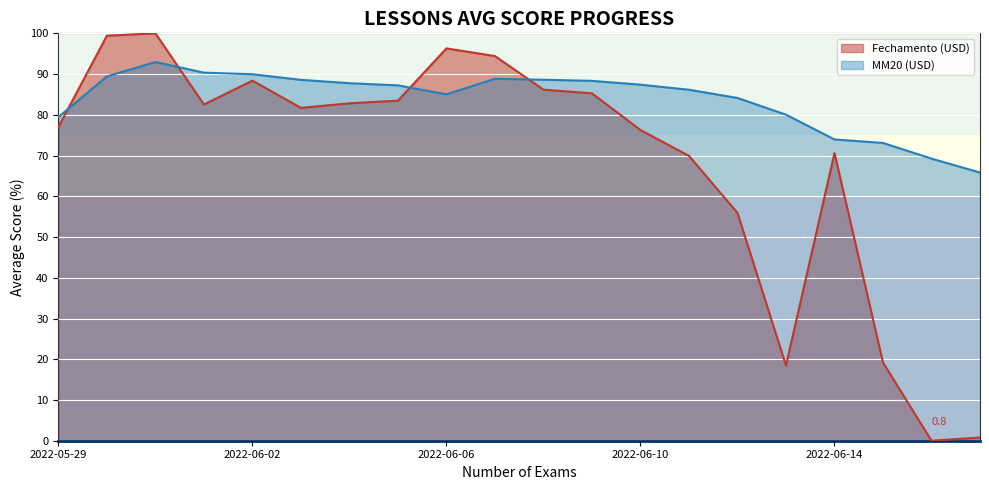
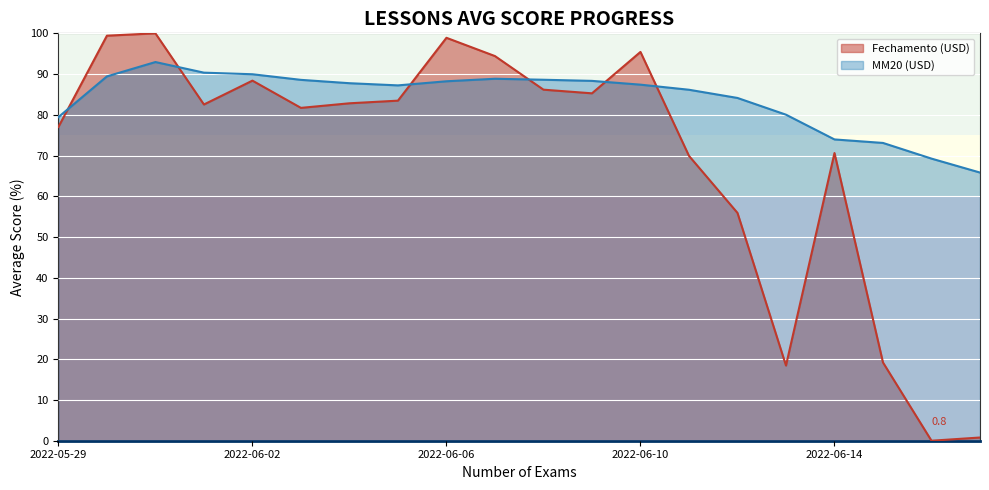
  {
    "Fechamento (USD)": {
      "2022-05-29": 77,
      "2022-06-02": 88,
-     "2022-06-06": 96,
-     "2022-06-10": 76,
+     "2022-06-06": 99,
+     "2022-06-10": 95,
      "2022-06-14": 71
    },
    "MM20 (USD)": {
      "2022-05-29": 79,
      "2022-06-02": 90,
-     "2022-06-06": 85,
+     "2022-06-06": 88,
      "2022-06-10": 87,
      "2022-06-14": 74
    }
  }
